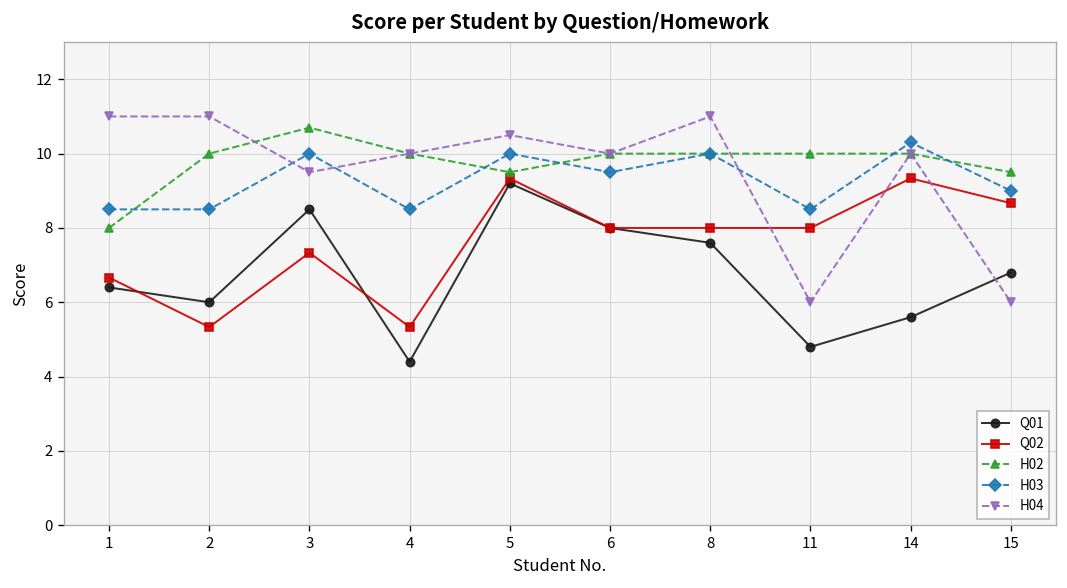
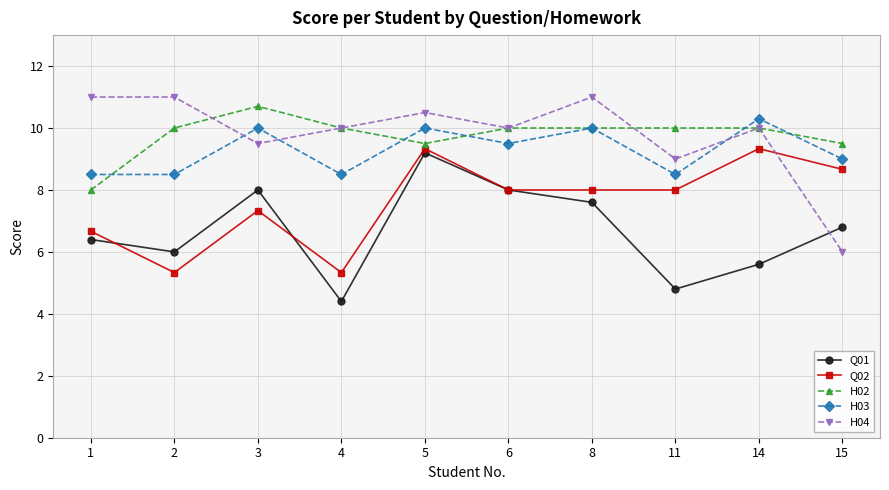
  {
    "Q01": {
      "1": 6.4,
      "2": 6.0,
-     "3": 8.5,
+     "3": 8.0,
      "4": 4.4,
      "5": 9.2,
      "8": 7.6,
      "11": 4.8,
      "14": 5.6,
      "15": 6.8
    },
    "Q02": {
      "1": 6.7,
      "2": 5.3,
      "3": 7.3,
      "4": 5.3,
      "5": 9.3,
      "8": 8.0,
      "11": 8.0,
      "14": 9.3,
      "15": 8.7
    },
    "H02": {
      "1": 8.0,
      "2": 10.0,
      "3": 10.7,
      "5": 9.5,
      "11": 10.0,
      "15": 9.5
    },
    "H03": {
      "1": 8.5,
      "2": 8.5,
      "3": 10.0,
      "4": 8.5,
      "5": 10.0,
      "6": 9.5,
      "11": 8.5,
      "14": 10.3,
      "15": 9.0
    },
    "H04": {
      "1": 11,
      "2": 11,
      "3": 9.5,
      "5": 10.5,
      "8": 11,
-     "11": 6,
+     "11": 9,
      "15": 6
    }
  }
